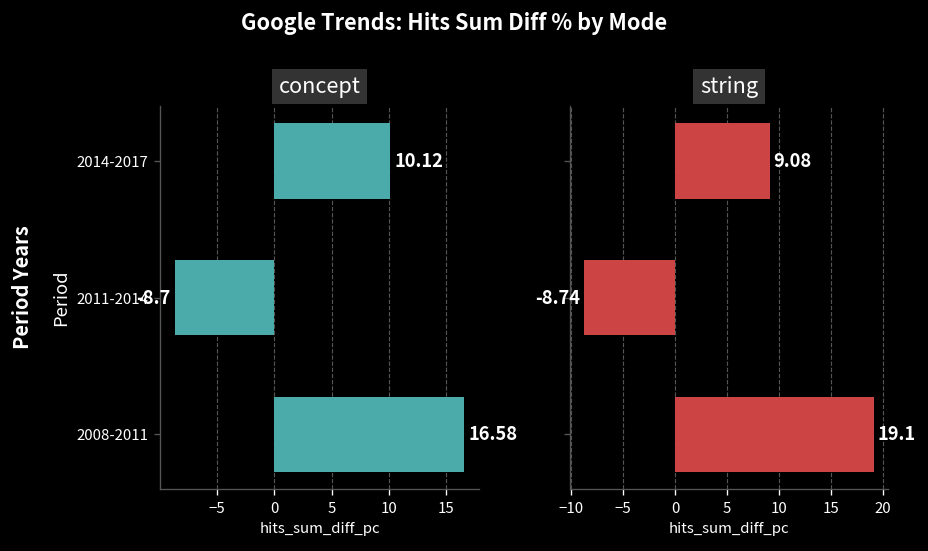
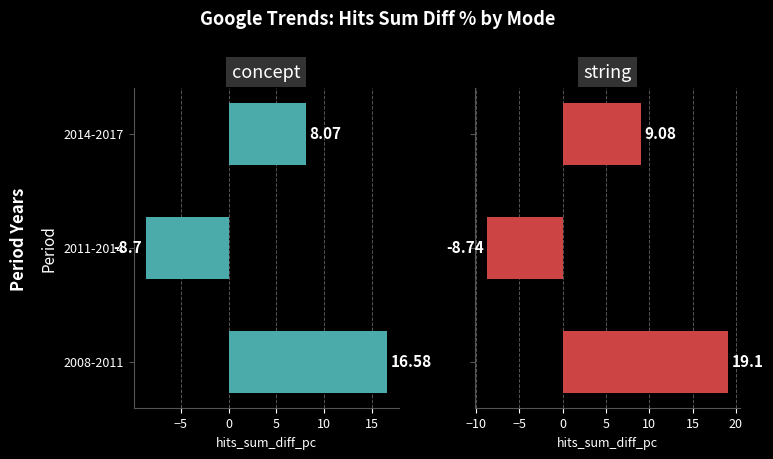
  {
    "concept": {
-     "2014-2017": 10.12,
+     "2014-2017": 8.07,
      "2011-2014": -8.7,
      "2008-2011": 16.58
    }
  }
